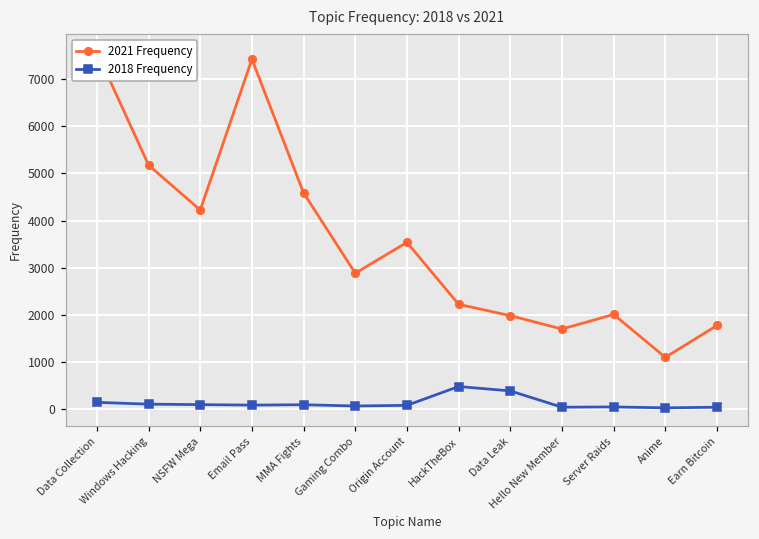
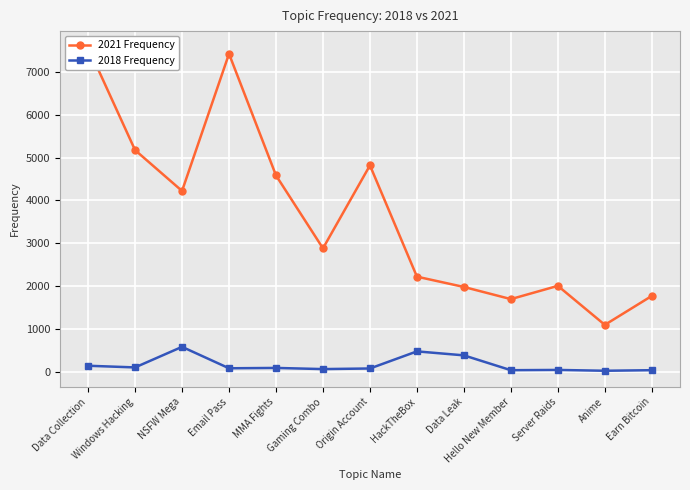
  {
    "2021 Frequency": {
      "Windows Hacking": 5200,
      "NSFW Mega": 4200,
      "Email Pass": 7400,
      "MMA Fights": 4600,
      "Gaming Combo": 2900,
-     "Origin Account": 3500,
+     "Origin Account": 4800,
      "HackTheBox": 2200,
      "Data Leak": 2000,
      "Hello New Member": 1700,
      "Server Raids": 2000,
      "Anime": 1100,
      "Earn Bitcoin": 1800
    },
    "2018 Frequency": {
      "Data Collection": 100,
      "Windows Hacking": 100,
-     "NSFW Mega": 100,
+     "NSFW Mega": 600,
      "Email Pass": 100,
      "MMA Fights": 100,
      "Gaming Combo": 100,
      "Origin Account": 100,
      "HackTheBox": 500,
      "Data Leak": 400,
      "Hello New Member": 0,
      "Server Raids": 0,
      "Anime": 0,
      "Earn Bitcoin": 0
    }
  }
